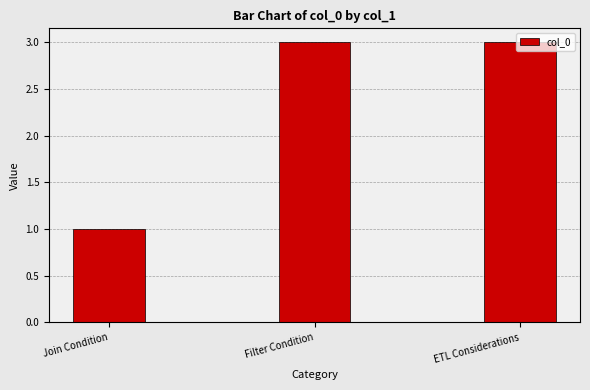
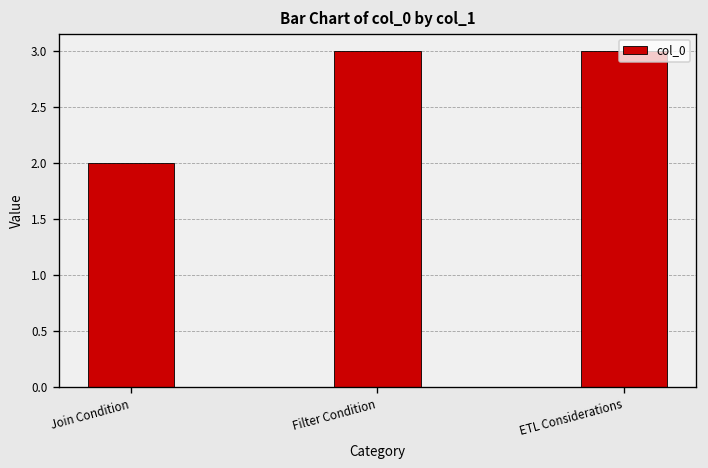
  {
-   "Join Condition": 1,
+   "Join Condition": 2,
    "Filter Condition": 3
  }
